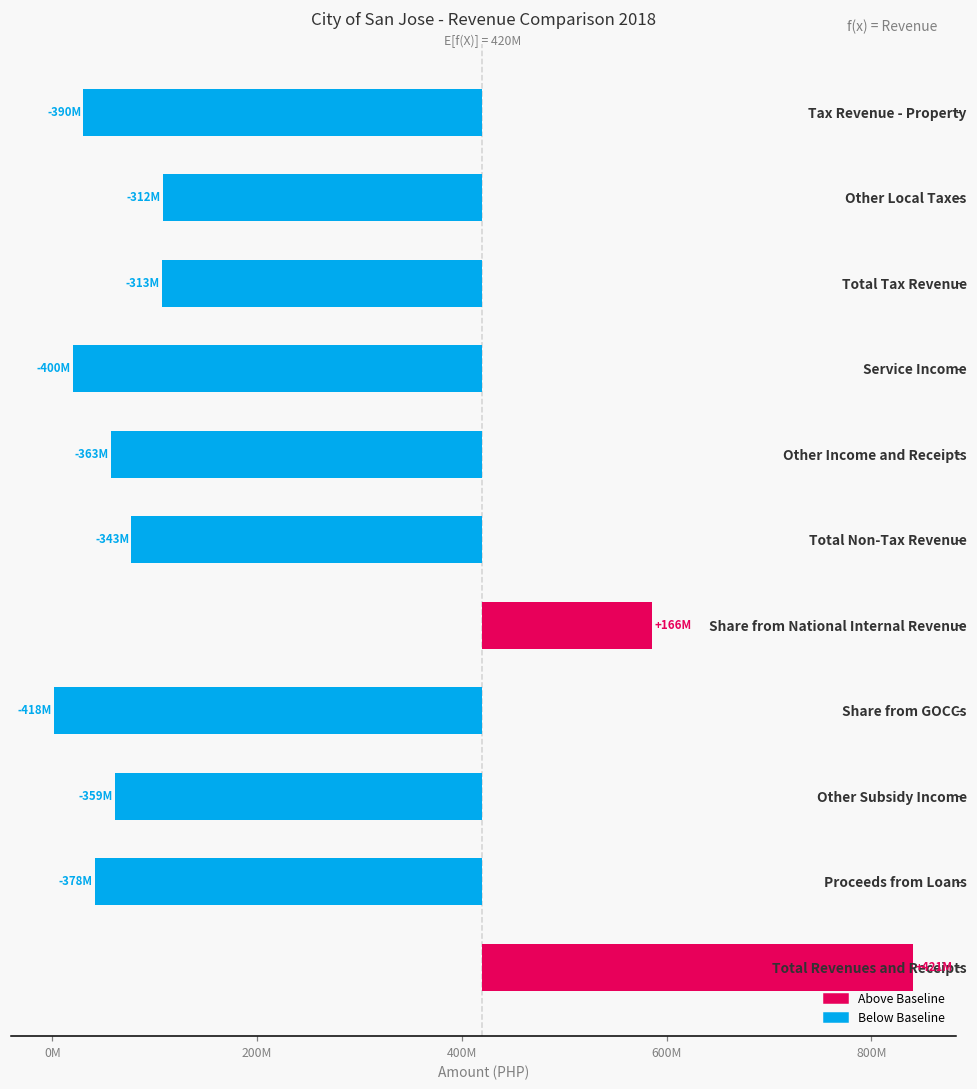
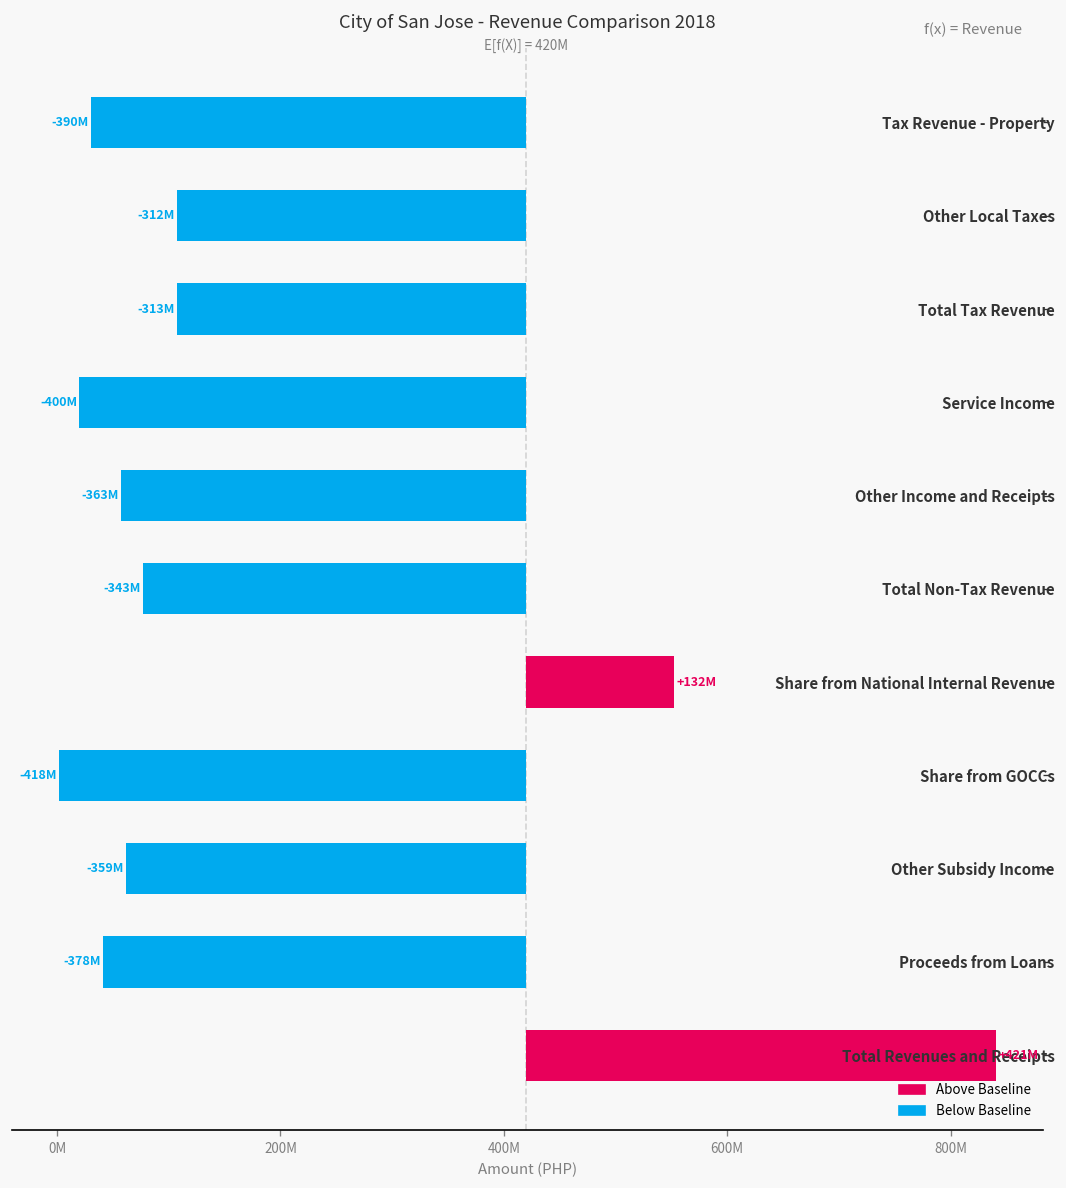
  {
    "Tax Revenue - Property": "-390M",
    "Other Local Taxes": "-312M",
    "Total Tax Revenue": "-313M",
    "Service Income": "-400M",
    "Other Income and Receipts": "-363M",
    "Total Non-Tax Revenue": "-343M",
-   "Share from National Internal Revenue": "+166M",
+   "Share from National Internal Revenue": "+132M",
    "Share from GOCCs": "-418M",
    "Other Subsidy Income": "-359M",
    "Proceeds from Loans": "-378M",
    "Total Revenues and Receipts": "+421M"
  }
